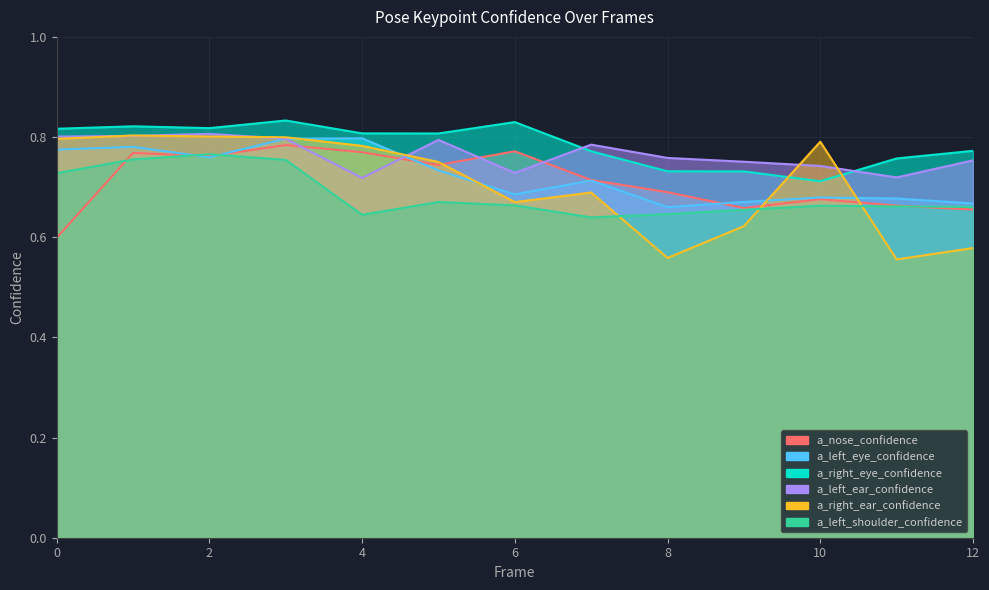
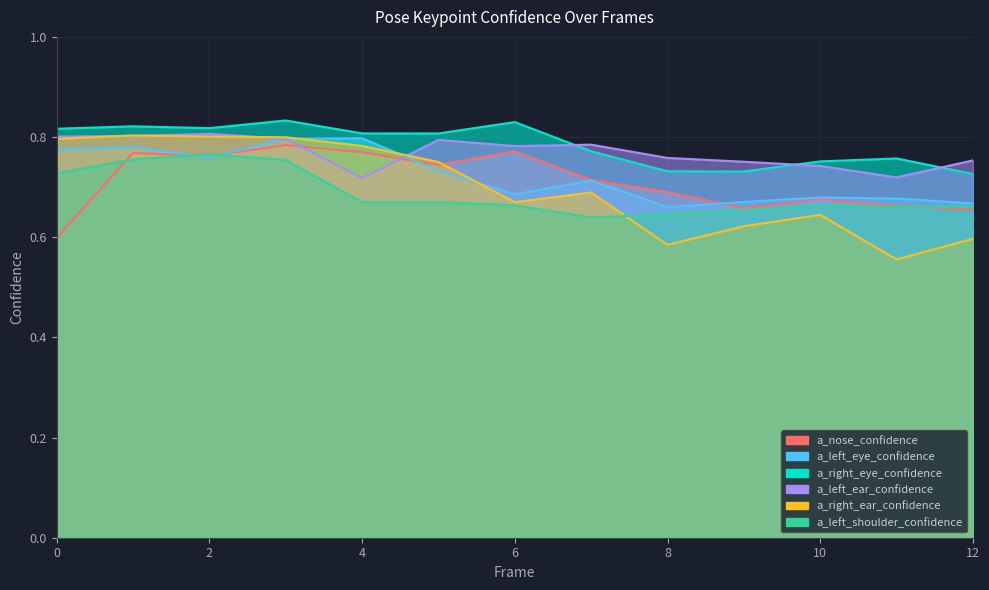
  {
    "a_nose_confidence": {
      "0": 0.60,
      "4": 0.77,
      "6": 0.77,
      "8": 0.69,
      "12": 0.66
    },
    "a_left_eye_confidence": {
      "0": 0.77,
      "4": 0.80,
      "6": 0.69,
      "8": 0.66,
      "12": 0.67
    },
    "a_right_eye_confidence": {
      "0": 0.82,
      "2": 0.82,
      "4": 0.81,
      "6": 0.83,
      "8": 0.73,
-     "10": 0.71,
-     "12": 0.77
+     "10": 0.75,
+     "12": 0.73
    },
    "a_left_ear_confidence": {
      "2": 0.81,
      "4": 0.72,
-     "6": 0.73,
+     "6": 0.78,
      "8": 0.76,
      "10": 0.74,
      "12": 0.75
    },
    "a_right_ear_confidence": {
      "2": 0.80,
      "4": 0.78,
      "6": 0.67,
-     "8": 0.56,
-     "10": 0.79,
-     "12": 0.58
+     "8": 0.58,
+     "10": 0.64,
+     "12": 0.60
    },
    "a_left_shoulder_confidence": {
      "0": 0.73,
-     "4": 0.64,
+     "4": 0.67,
      "6": 0.66,
      "8": 0.65,
      "10": 0.66,
      "12": 0.66
    }
  }
